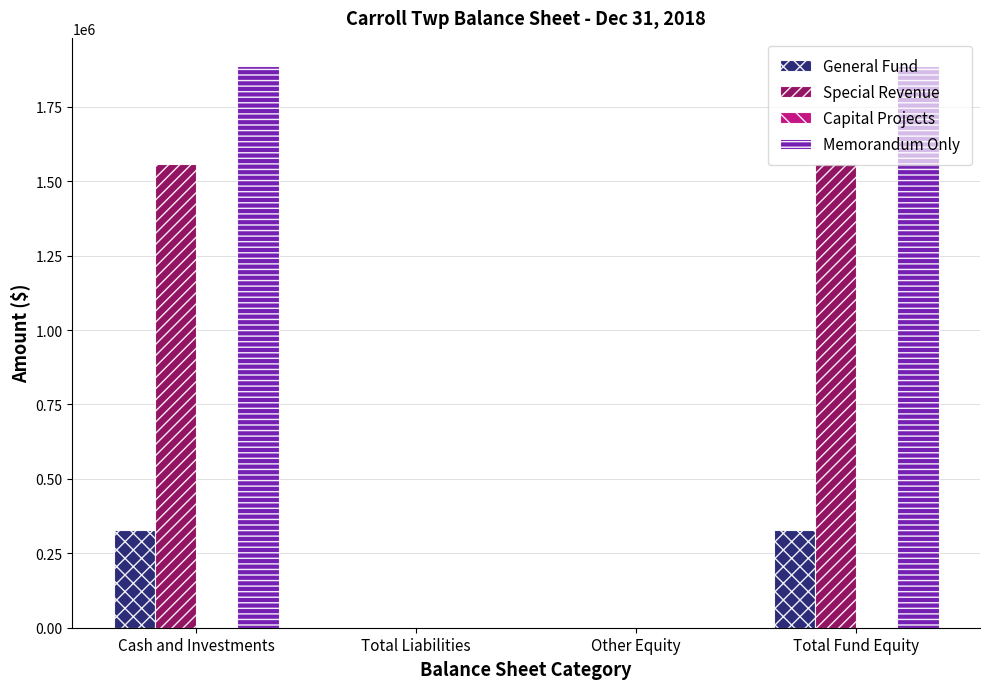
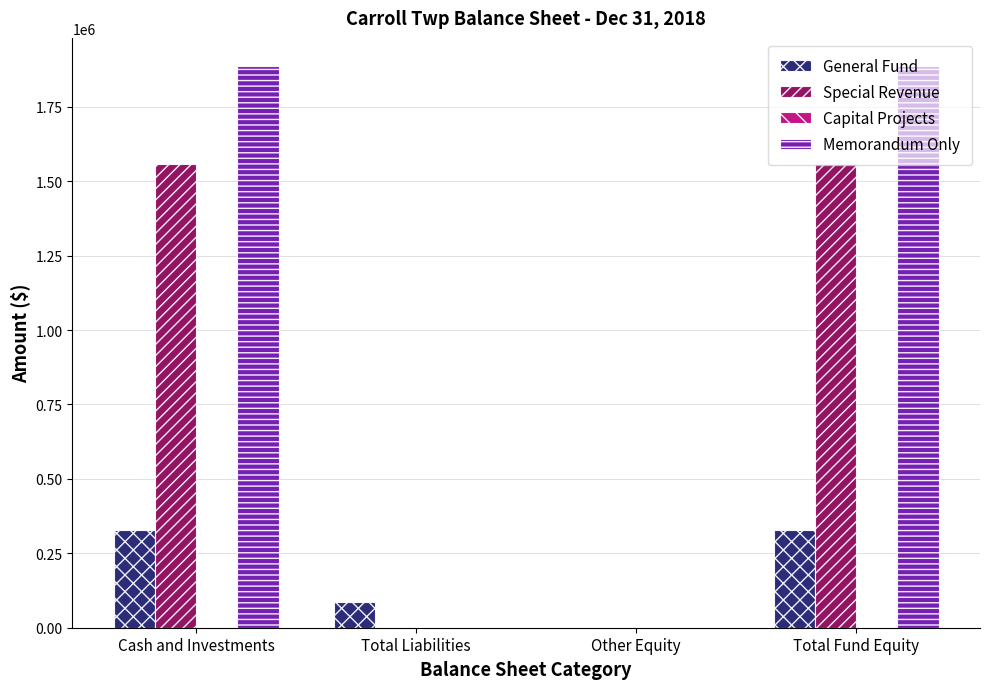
  {
    "General Fund": {
      "Cash and Investments": 330000,
-     "Total Liabilities": 0,
+     "Total Liabilities": 90000,
      "Other Equity": 0,
      "Total Fund Equity": 330000
    },
    "Special Revenue": {
      "Cash and Investments": 1560000,
      "Total Liabilities": 0,
      "Other Equity": 0
    },
    "Capital Projects": {
      "Cash and Investments": 0,
      "Total Liabilities": 0,
      "Other Equity": 0,
      "Total Fund Equity": 0
    },
    "Memorandum Only": {
      "Cash and Investments": 1890000,
      "Total Liabilities": 0,
      "Other Equity": 0
    }
  }
